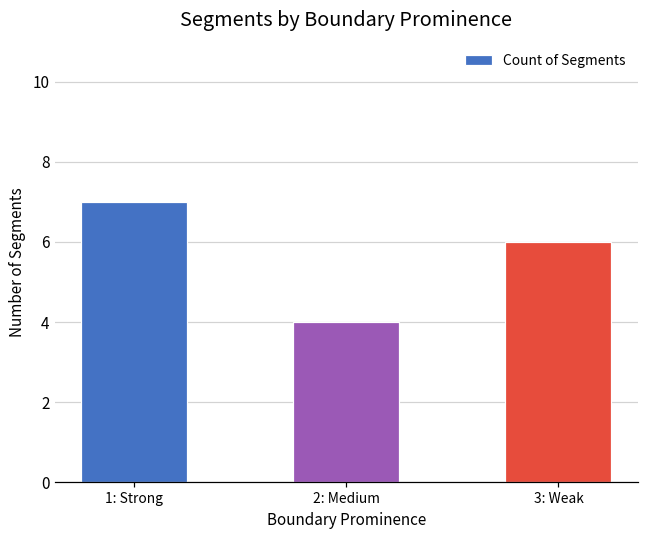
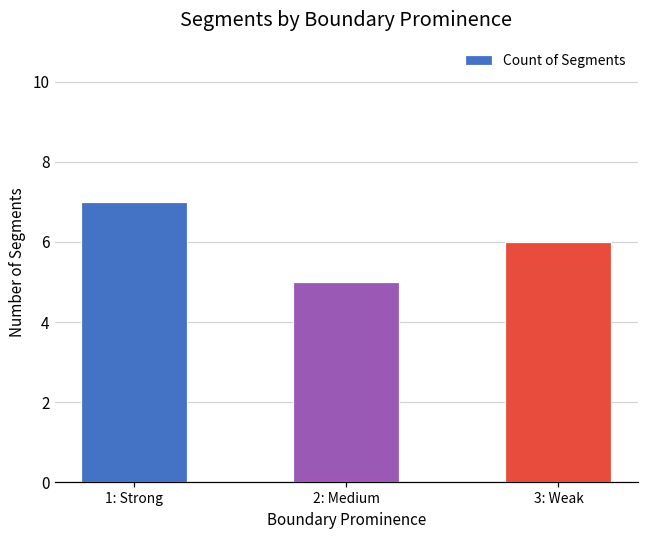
  {
    "1: Strong": 7,
-   "2: Medium": 4,
+   "2: Medium": 5,
    "3: Weak": 6
  }
